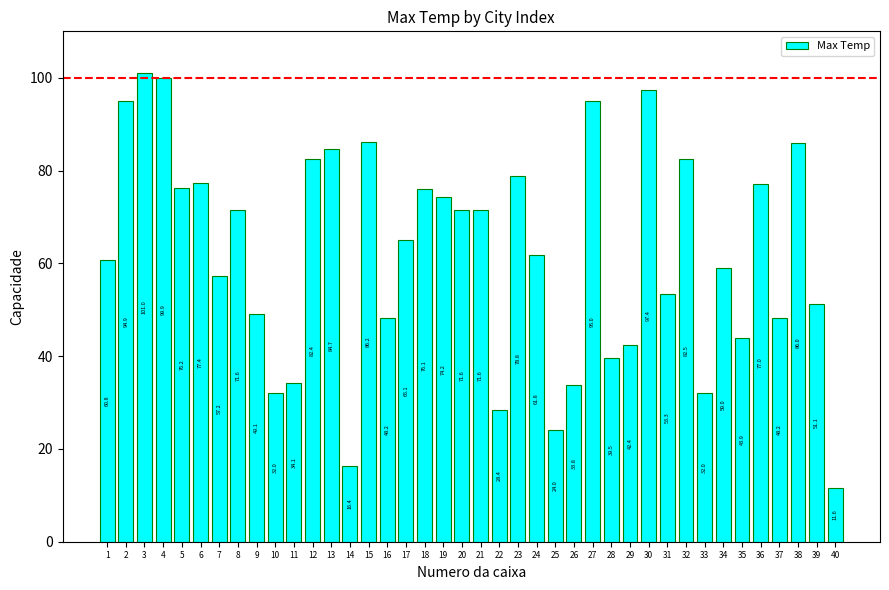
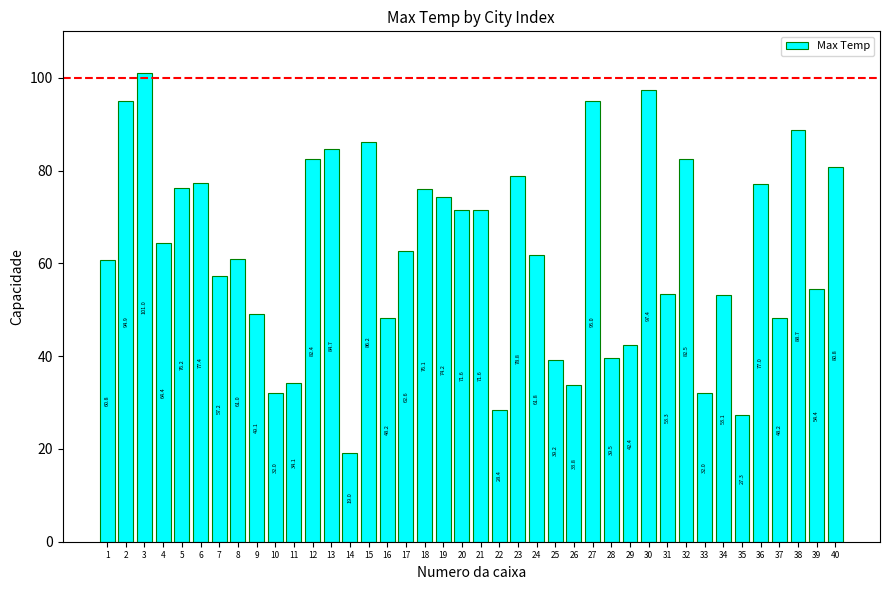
  {
    "1": 60.8,
    "2": 94.9,
    "3": 101.0,
-   "4": 99.9,
+   "4": 64.4,
    "5": 76.2,
    "6": 77.4,
    "7": 57.2,
-   "8": 71.6,
+   "8": 61.0,
    "9": 49.1,
    "10": 32.0,
    "11": 34.1,
    "12": 82.4,
    "13": 84.7,
-   "14": 16.4,
+   "14": 19.0,
    "15": 86.2,
    "16": 48.2,
-   "17": 65.1,
+   "17": 62.6,
    "18": 76.1,
    "19": 74.2,
    "20": 71.6,
    "21": 71.6,
    "22": 28.4,
    "23": 78.8,
    "24": 61.8,
-   "25": 24.0,
+   "25": 39.2,
    "26": 33.8,
    "27": 95.0,
    "28": 39.5,
    "29": 42.4,
    "30": 97.4,
    "31": 53.3,
    "32": 82.5,
    "33": 32.0,
-   "34": 59.0,
-   "35": 43.9,
+   "34": 53.1,
+   "35": 27.3,
    "36": 77.0,
    "37": 48.2,
-   "38": 86.0,
-   "39": 51.1,
-   "40": 11.6
+   "38": 88.7,
+   "39": 54.4,
+   "40": 80.8
  }
